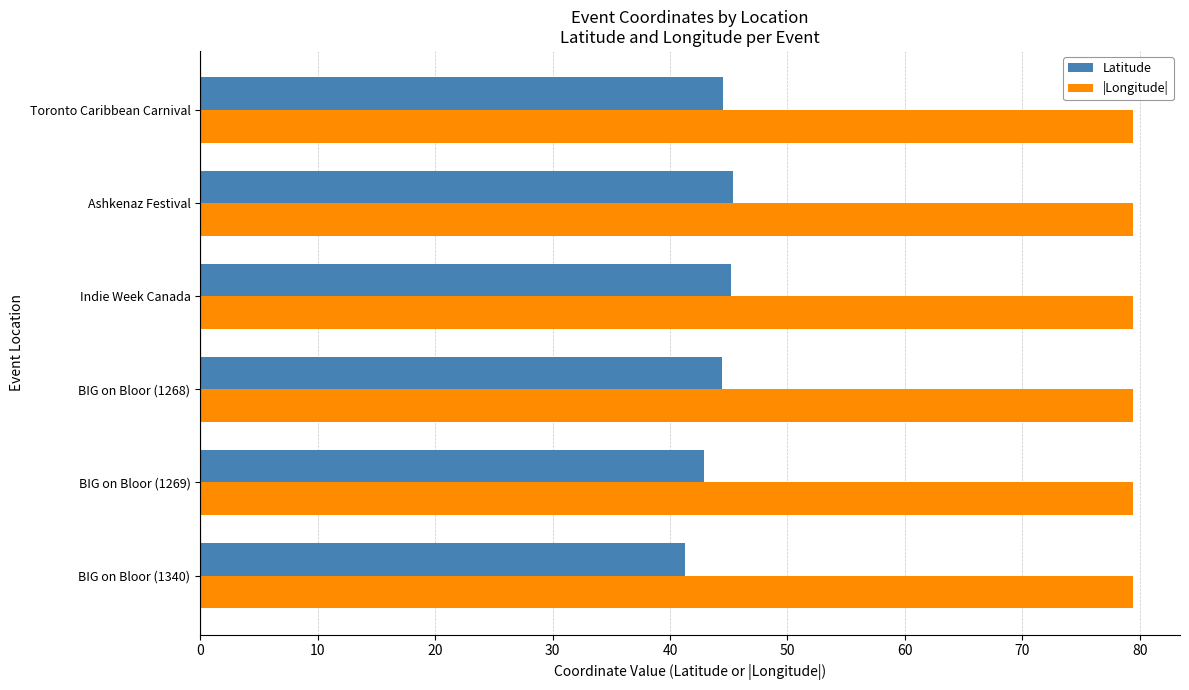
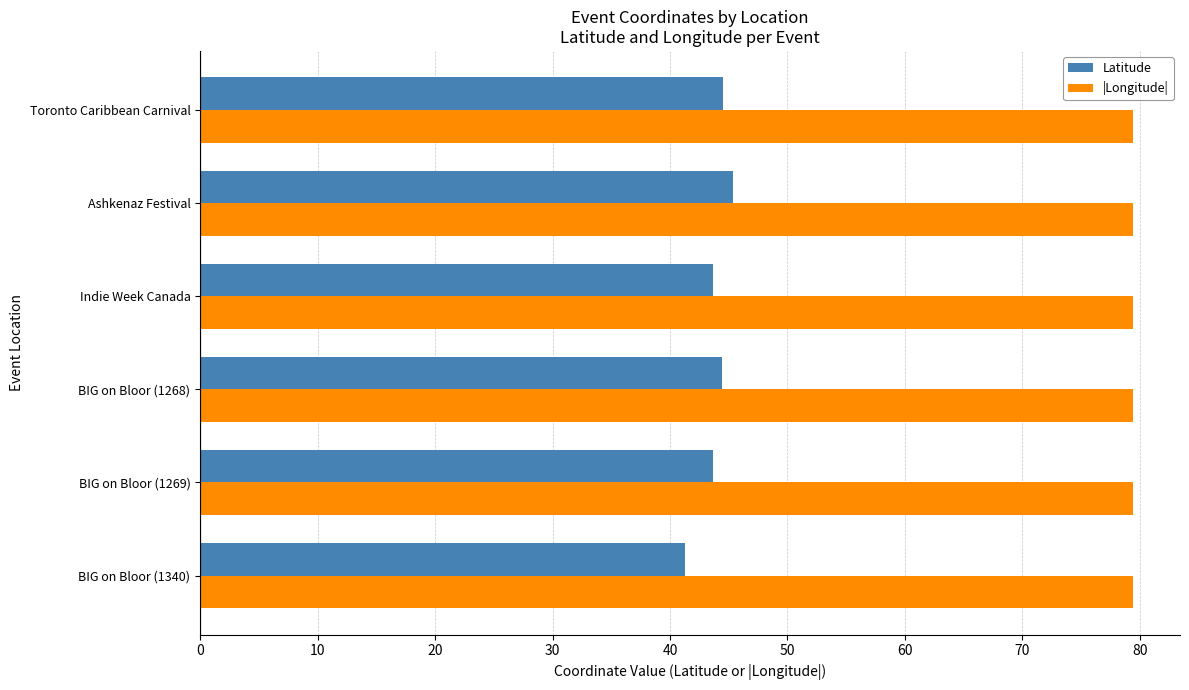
  {
    "Latitude": {
      "Toronto Caribbean Carnival": 44.5,
      "Ashkenaz Festival": 45.3,
-     "Indie Week Canada": 45.2,
+     "Indie Week Canada": 43.7,
      "BIG on Bloor (1268)": 44.4,
-     "BIG on Bloor (1269)": 42.9,
+     "BIG on Bloor (1269)": 43.7,
      "BIG on Bloor (1340)": 41.3
    },
    "|Longitude|": {
      "Toronto Caribbean Carnival": 79.4,
      "Ashkenaz Festival": 79.4,
      "Indie Week Canada": 79.4,
      "BIG on Bloor (1268)": 79.4,
      "BIG on Bloor (1269)": 79.4,
      "BIG on Bloor (1340)": 79.4
    }
  }
